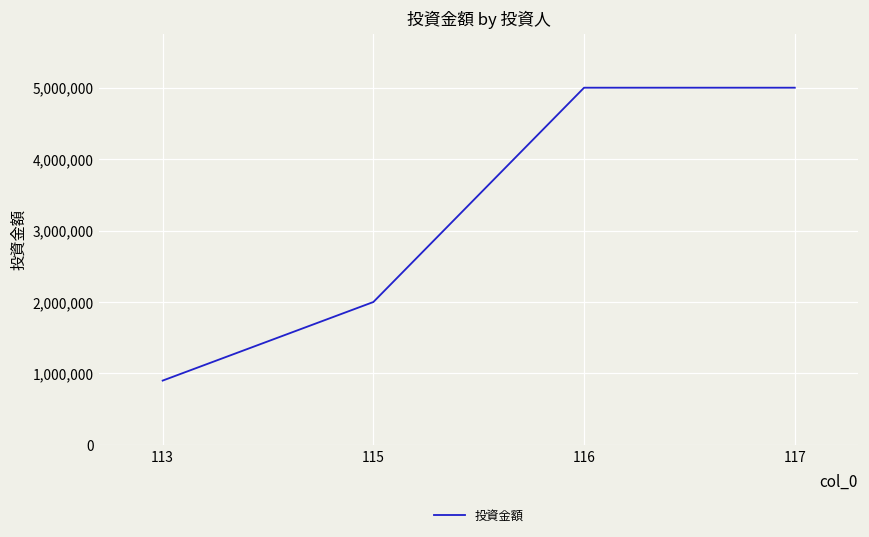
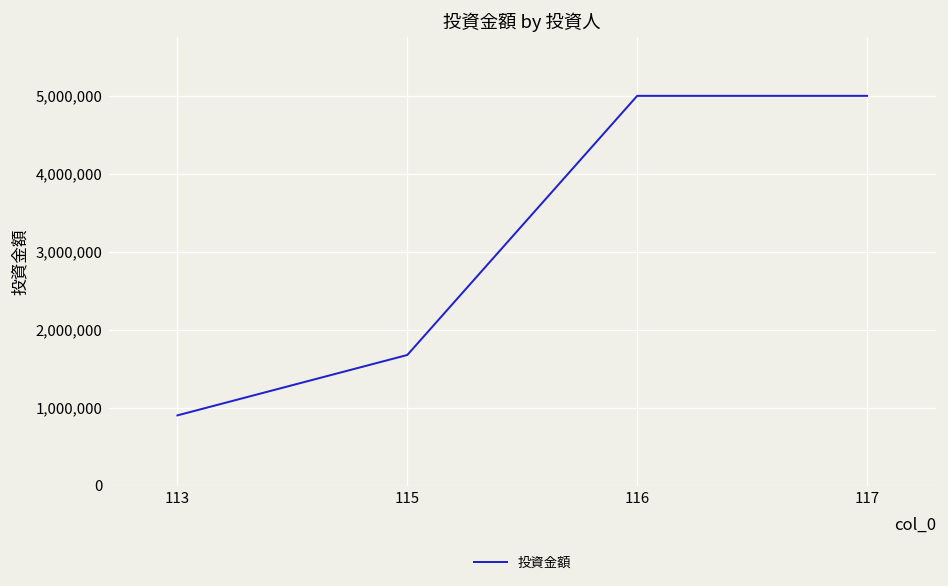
  {
    "113": "900,000",
-   "115": "2,000,000",
+   "115": "1,700,000",
    "116": "5,000,000",
    "117": "5,000,000"
  }
